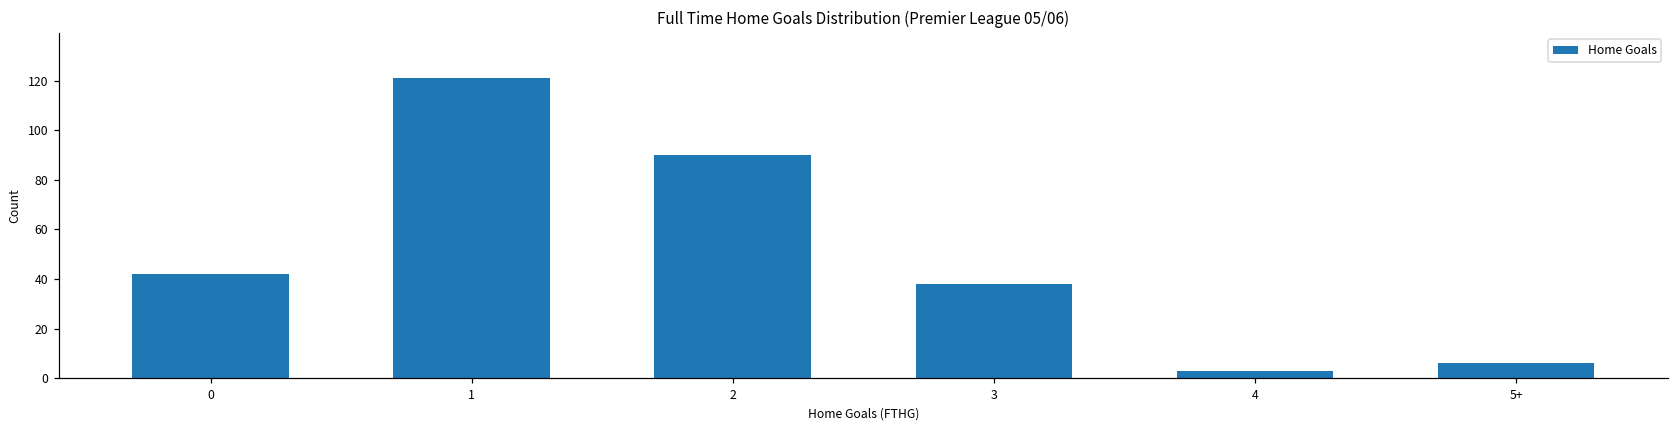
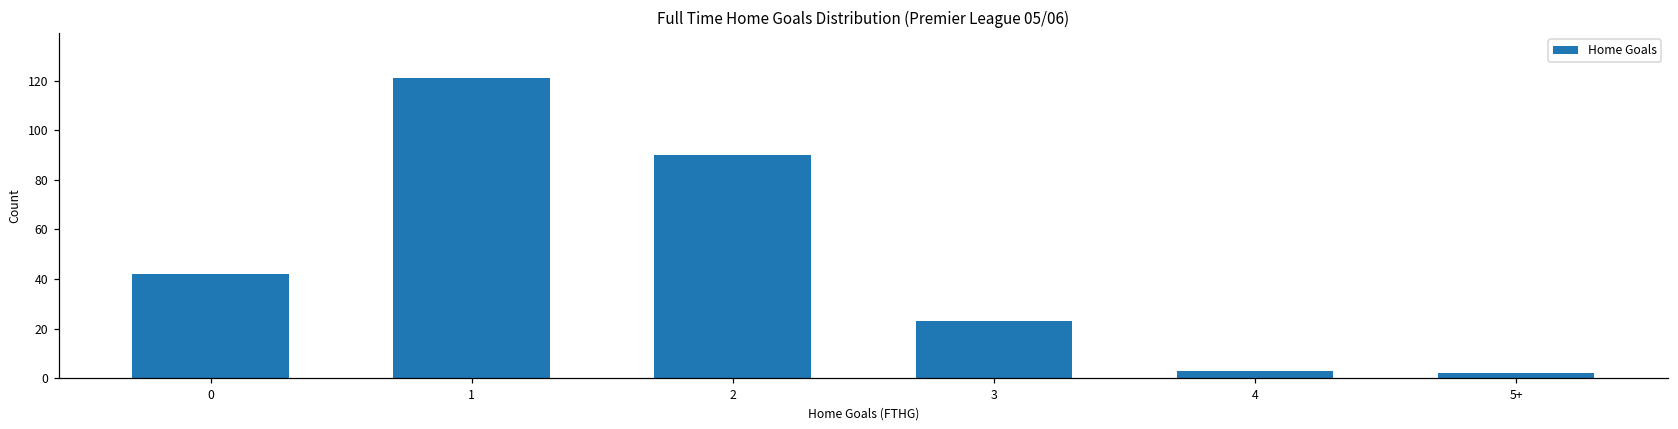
  {
    "0": 42,
    "1": 121,
    "2": 90,
-   "3": 38,
+   "3": 23,
    "4": 3,
-   "5+": 6
+   "5+": 2
  }
